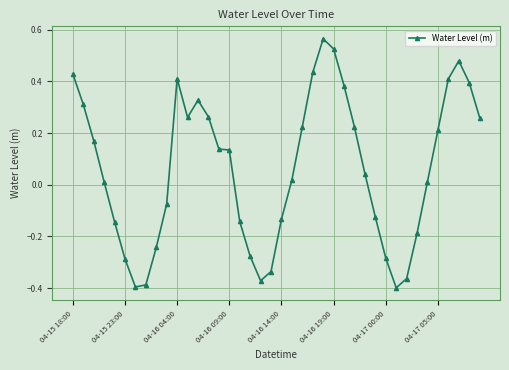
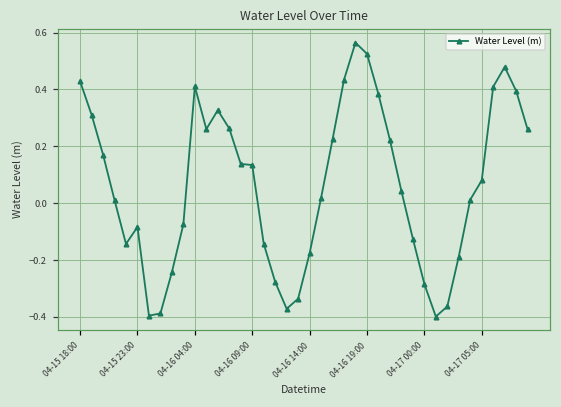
  {
    "04-15 18:00": 0.43,
-   "04-15 23:00": -0.29,
+   "04-15 23:00": -0.08,
    "04-16 04:00": 0.41,
    "04-16 09:00": 0.13,
-   "04-16 14:00": -0.13,
+   "04-16 14:00": -0.18,
    "04-16 19:00": 0.53,
    "04-17 00:00": -0.28,
-   "04-17 05:00": 0.21
+   "04-17 05:00": 0.08
  }
